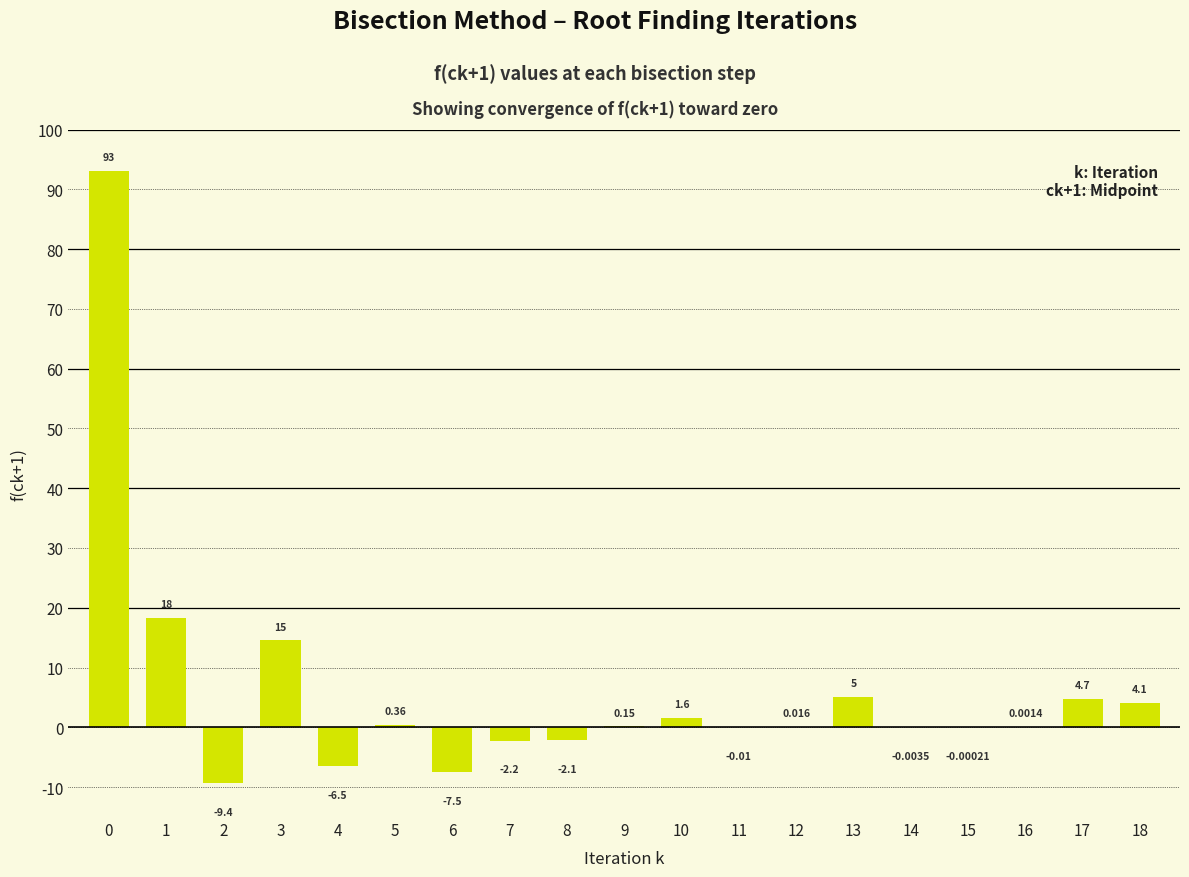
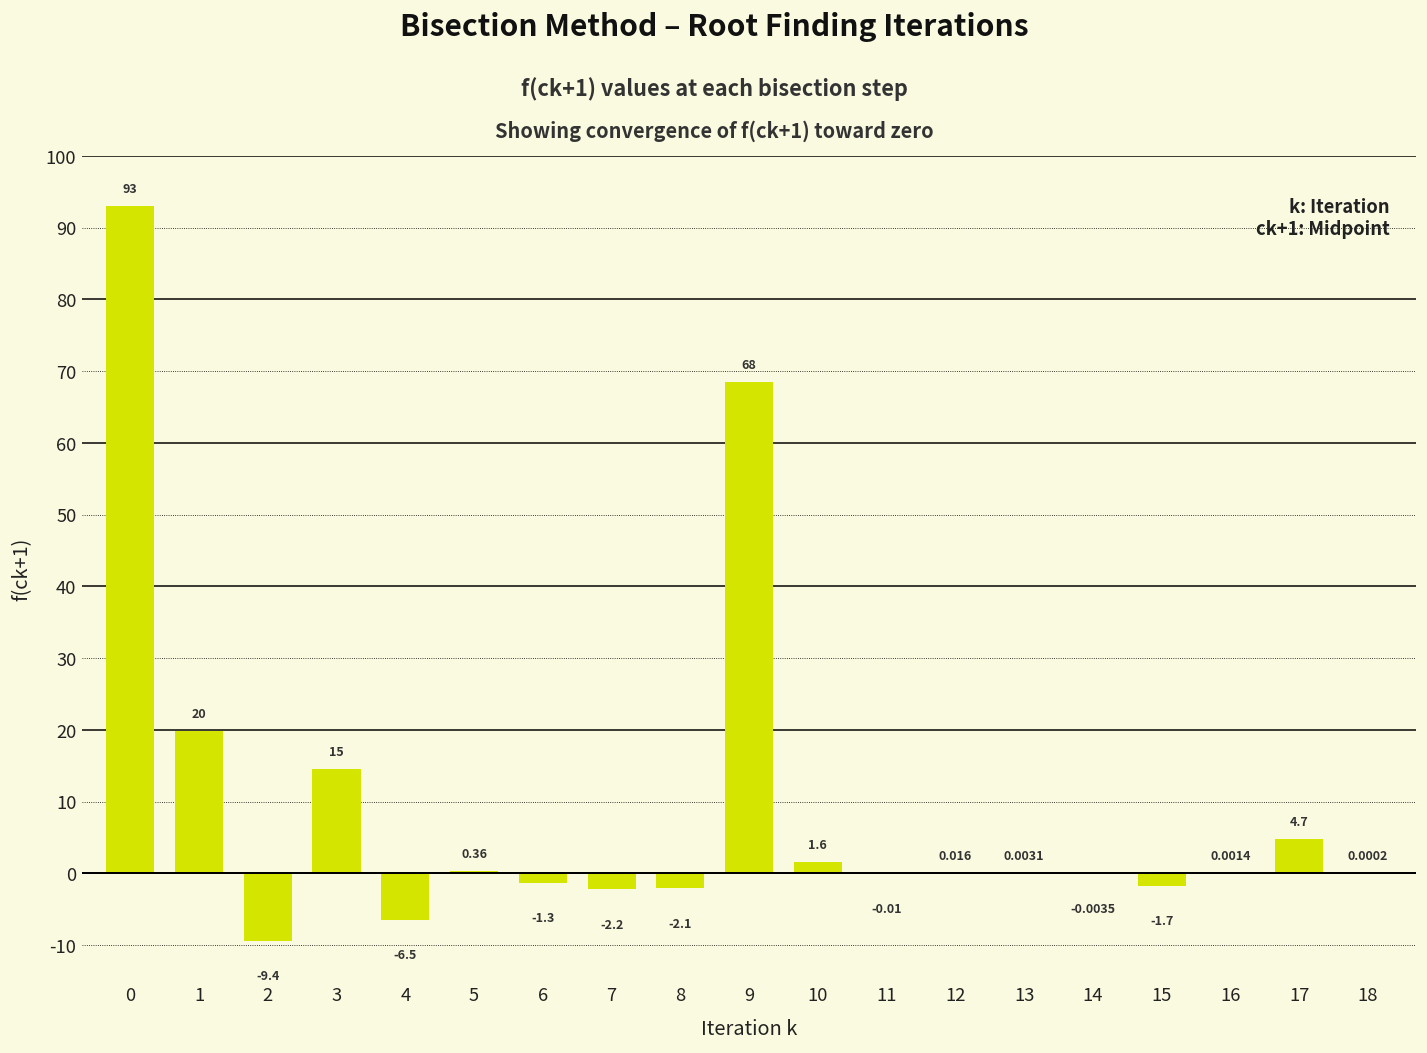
  {
    "0": 93,
-   "1": 18,
+   "1": 20,
    "2": -9.4,
    "3": 15,
    "4": -6.5,
    "5": 0.36,
-   "6": -7.5,
+   "6": -1.3,
    "7": -2.2,
    "8": -2.1,
-   "9": 0.15,
+   "9": 68,
    "10": 1.6,
    "11": -0.01,
    "12": 0.016,
-   "13": 5,
+   "13": 0.0031,
    "14": -0.0035,
-   "15": -0.00021,
+   "15": -1.7,
    "16": 0.0014,
    "17": 4.7,
-   "18": 4.1
+   "18": 0.0002
  }
